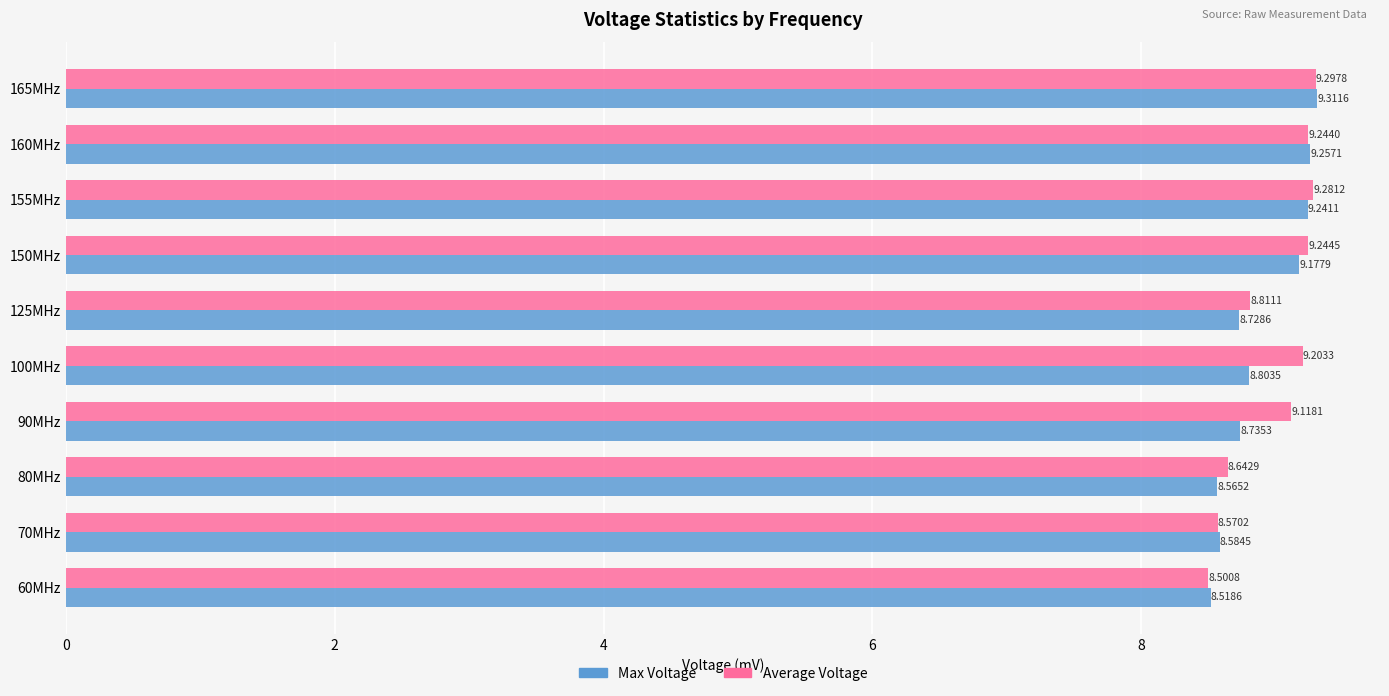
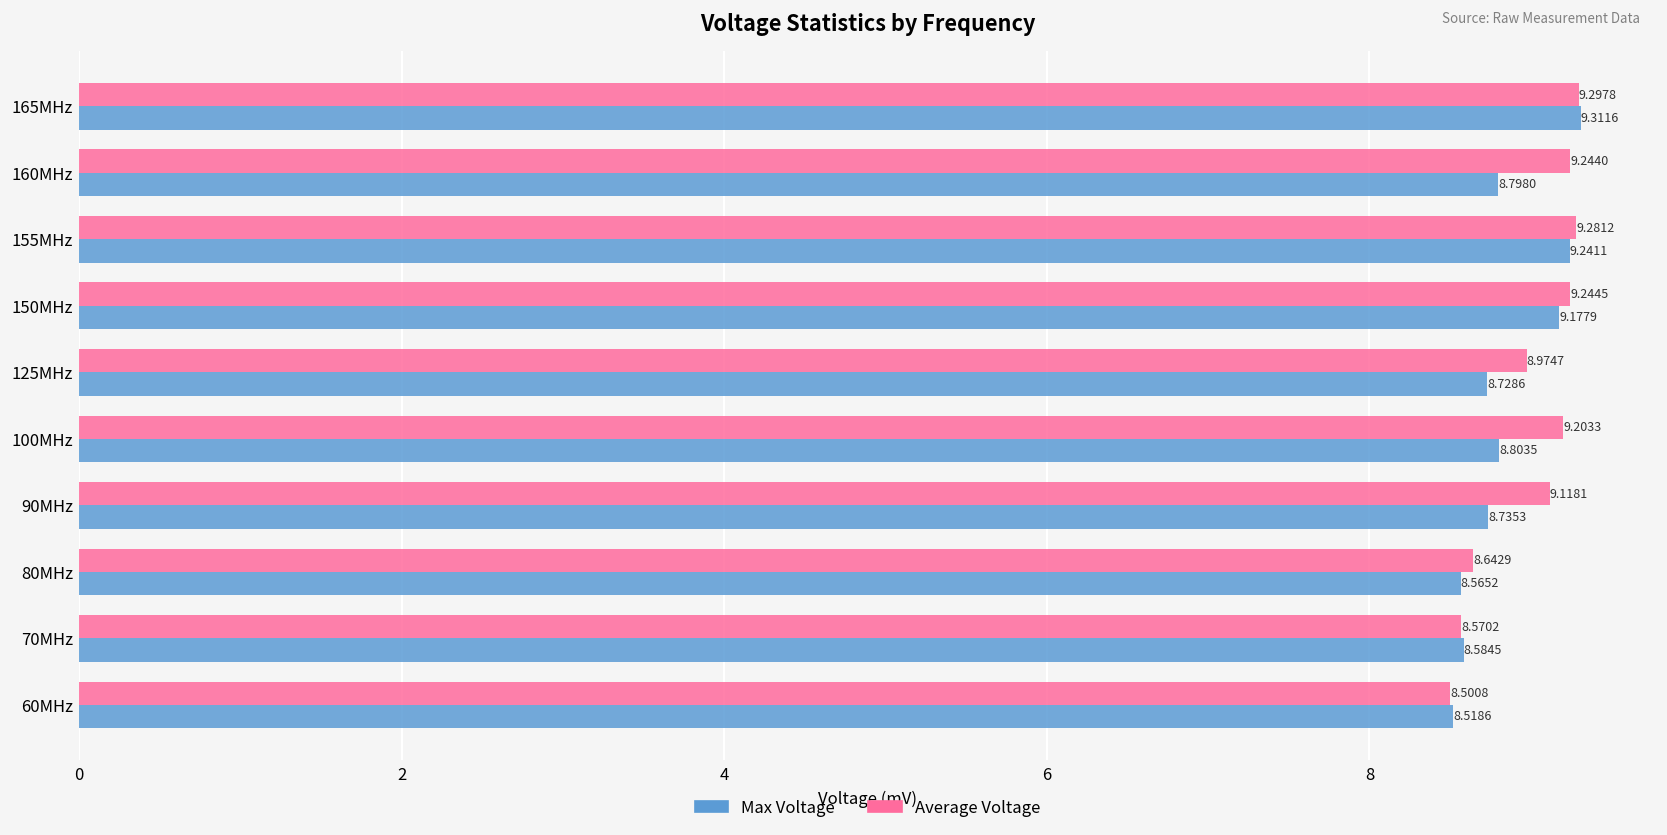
  {
    "Max Voltage": {
      "165MHz": 9.3116,
-     "160MHz": 9.2571,
+     "160MHz": 8.7980,
      "155MHz": 9.2411,
      "150MHz": 9.1779,
      "125MHz": 8.7286,
      "100MHz": 8.8035,
      "90MHz": 8.7353,
      "80MHz": 8.5652,
      "70MHz": 8.5845,
      "60MHz": 8.5186
    },
    "Average Voltage": {
      "165MHz": 9.2978,
      "160MHz": 9.2440,
      "155MHz": 9.2812,
      "150MHz": 9.2445,
-     "125MHz": 8.8111,
+     "125MHz": 8.9747,
      "100MHz": 9.2033,
      "90MHz": 9.1181,
      "80MHz": 8.6429,
      "70MHz": 8.5702,
      "60MHz": 8.5008
    }
  }
